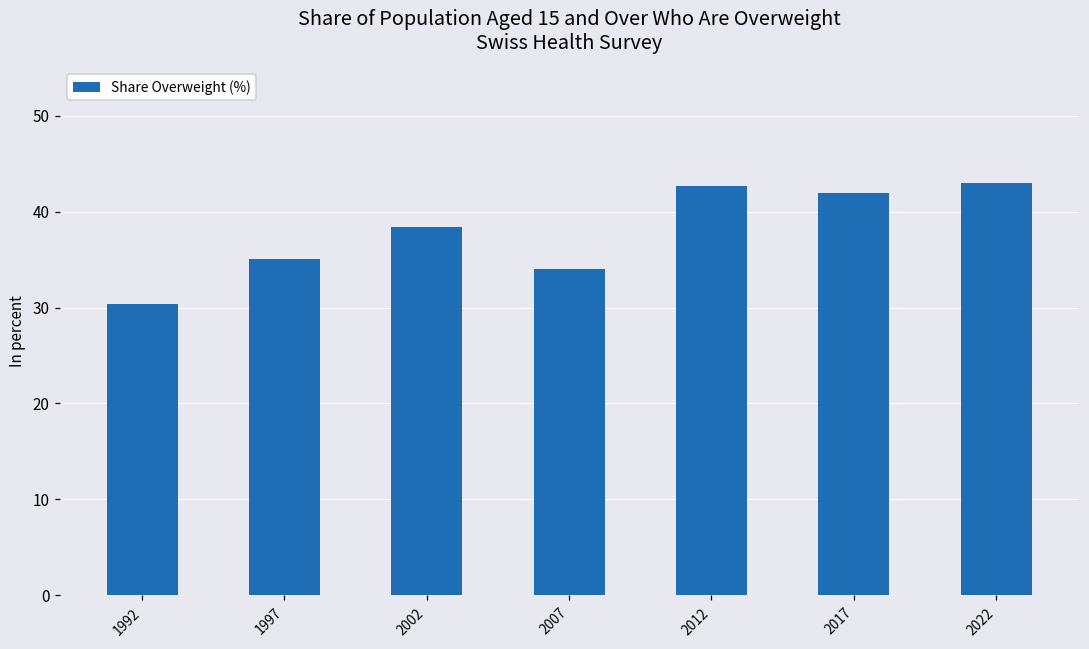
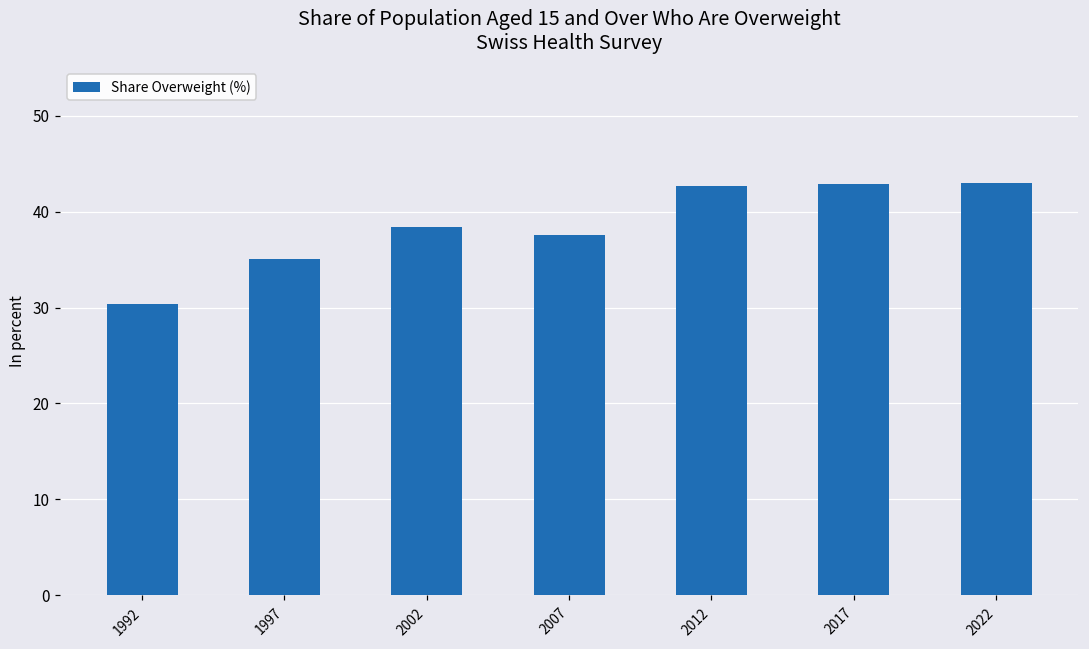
  {
    "1992": 30,
    "1997": 35,
    "2002": 38,
-   "2007": 34,
+   "2007": 38,
    "2012": 43,
-   "2017": 42,
+   "2017": 43,
    "2022": 43
  }
